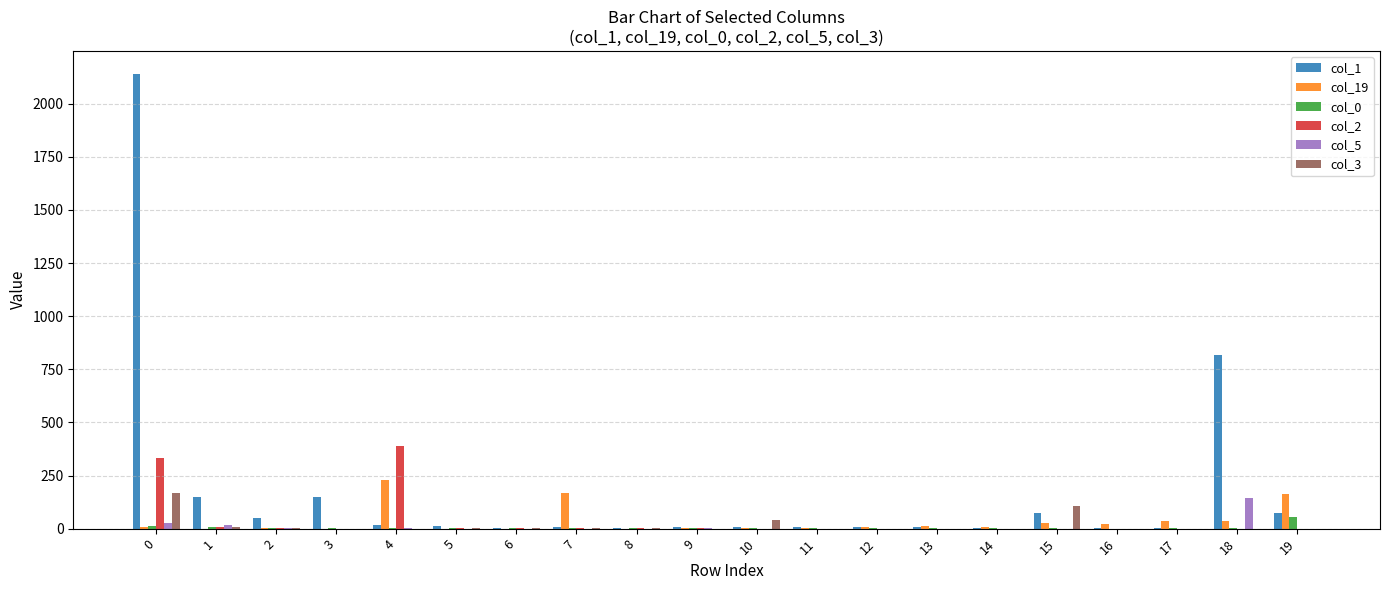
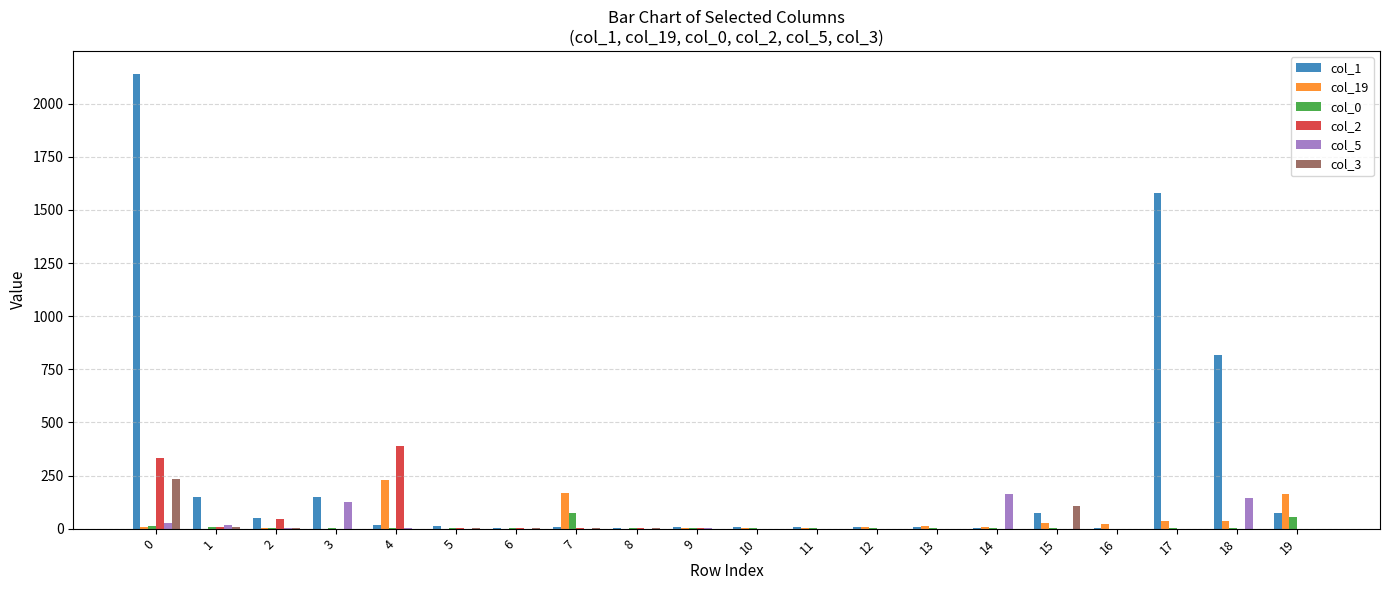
  {
    "col_1": {
      "0": 2140,
      "1": 150,
      "2": 50,
      "3": 150,
      "4": 20,
      "15": 70,
-     "17": 0,
+     "17": 1580,
      "18": 820,
      "19": 70
    },
    "col_19": {
      "1": 0,
      "3": 0,
      "4": 230,
      "5": 0,
      "6": 0,
      "7": 170,
      "8": 0,
      "13": 10,
      "15": 30,
      "16": 20,
      "17": 40,
      "18": 40,
      "19": 160
    },
    "col_0": {
      "0": 10,
-     "7": 0,
+     "7": 70,
      "16": 0,
      "19": 50
    },
    "col_2": {
      "0": 330,
-     "2": 0,
+     "2": 50,
      "3": 0,
      "4": 390,
      "10": 0,
      "11": 0,
      "12": 0,
      "13": 0,
      "14": 0,
      "15": 0,
      "16": 0,
      "17": 0,
      "18": 0,
      "19": 0
    },
    "col_5": {
      "0": 30,
      "1": 20,
-     "3": 0,
+     "3": 130,
      "5": 0,
      "6": 0,
      "7": 0,
      "8": 0,
      "10": 0,
      "11": 0,
      "12": 0,
      "13": 0,
-     "14": 0,
+     "14": 160,
      "15": 0,
      "16": 0,
      "17": 0,
      "18": 150,
      "19": 0
    },
    "col_3": {
-     "0": 170,
+     "0": 230,
      "3": 0,
      "4": 0,
      "9": 0,
-     "10": 40,
+     "10": 0,
      "11": 0,
      "12": 0,
      "13": 0,
      "14": 0,
      "15": 110,
      "16": 0,
      "17": 0,
      "18": 0,
      "19": 0
    }
  }
